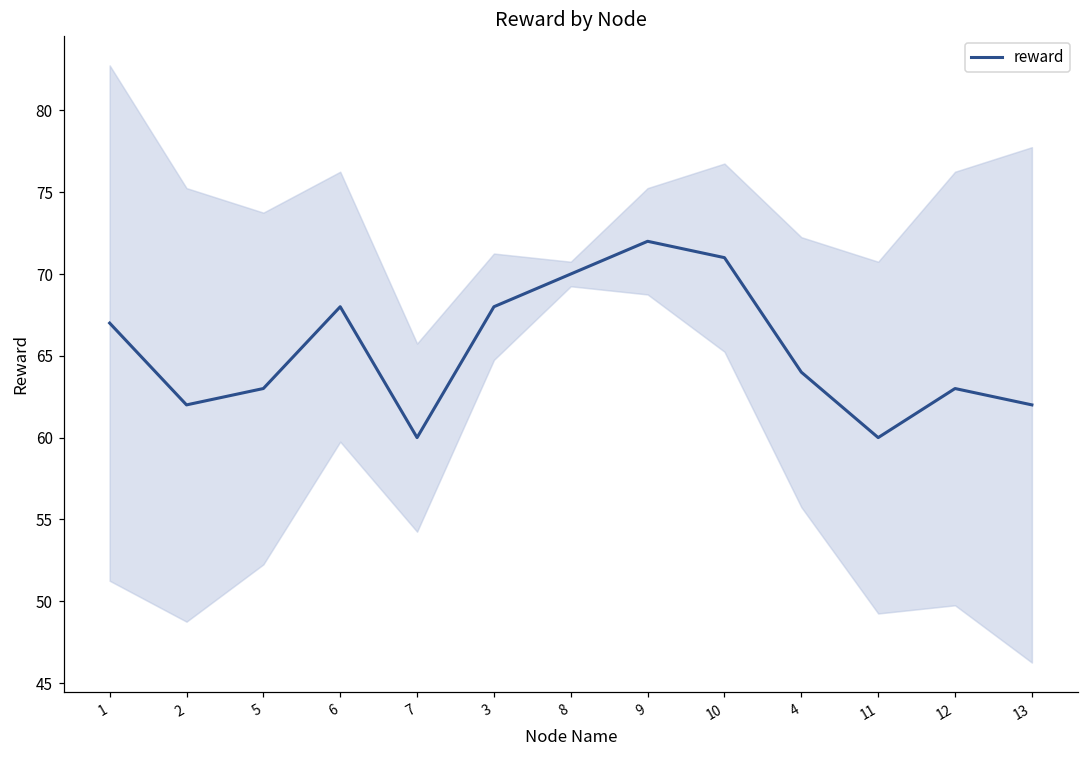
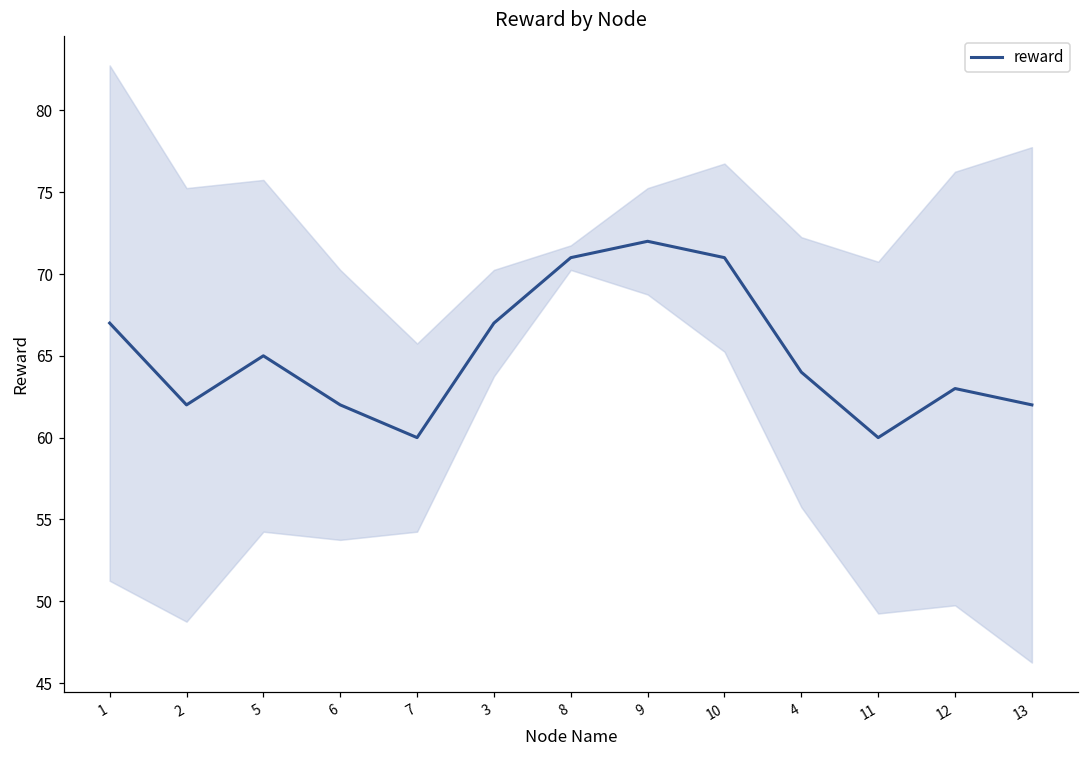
  {
    "reward": {
      "1": 67,
      "2": 62,
-     "5": 63,
-     "6": 68,
+     "5": 65,
+     "6": 62,
      "7": 60,
-     "3": 68,
-     "8": 70,
+     "3": 67,
+     "8": 71,
      "9": 72,
      "10": 71,
      "4": 64,
      "11": 60,
      "12": 63,
      "13": 62
    }
  }
